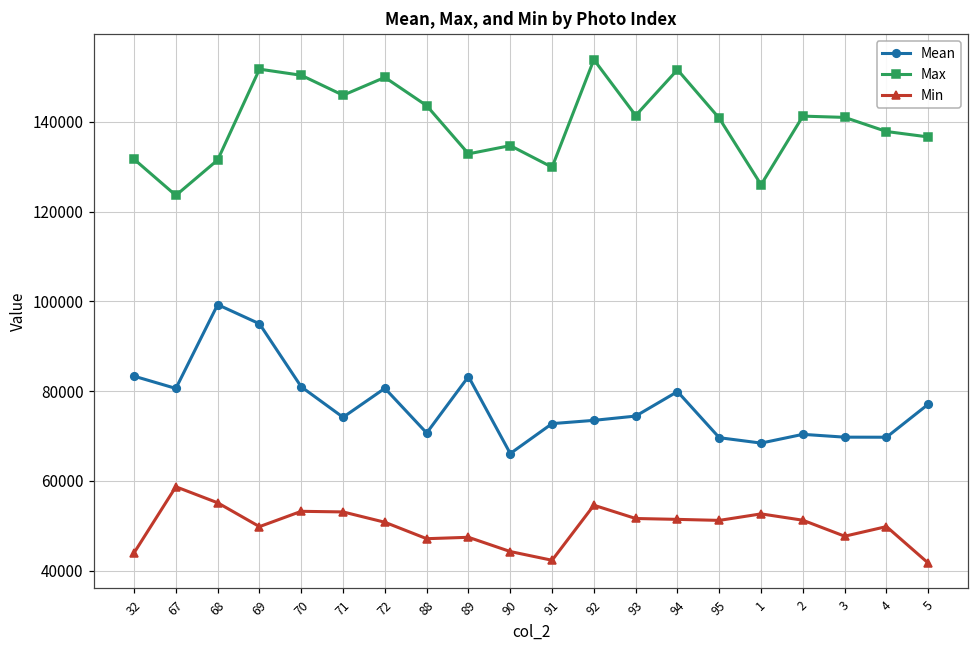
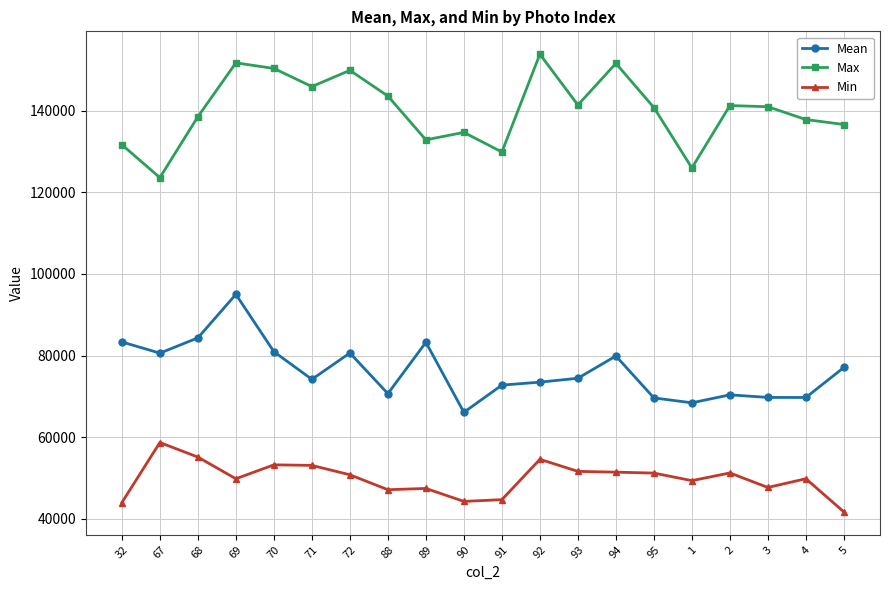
  {
    "Mean": {
      "32": 83000,
      "67": 81000,
-     "68": 99000,
+     "68": 84000,
      "69": 95000,
      "70": 81000,
      "71": 74000,
      "72": 81000,
      "88": 71000,
      "89": 83000,
      "90": 66000,
      "91": 73000,
      "92": 73000,
      "93": 74000,
      "94": 80000,
      "95": 70000,
      "1": 68000,
      "2": 70000,
      "3": 70000,
      "4": 70000,
      "5": 77000
    },
    "Max": {
      "32": 132000,
      "67": 124000,
-     "68": 132000,
+     "68": 139000,
      "69": 152000,
      "70": 150000,
      "71": 146000,
      "72": 150000,
      "88": 144000,
      "89": 133000,
      "90": 135000,
      "91": 130000,
      "92": 154000,
      "93": 141000,
      "94": 152000,
      "95": 141000,
      "1": 126000,
      "2": 141000,
      "3": 141000,
      "4": 138000,
      "5": 137000
    },
    "Min": {
      "32": 44000,
      "67": 59000,
      "68": 55000,
      "69": 50000,
      "70": 53000,
      "71": 53000,
      "72": 51000,
      "88": 47000,
      "89": 47000,
      "90": 44000,
-     "91": 42000,
+     "91": 45000,
      "92": 55000,
      "93": 52000,
      "94": 51000,
      "95": 51000,
-     "1": 53000,
+     "1": 49000,
      "2": 51000,
      "3": 48000,
      "4": 50000,
      "5": 42000
    }
  }
